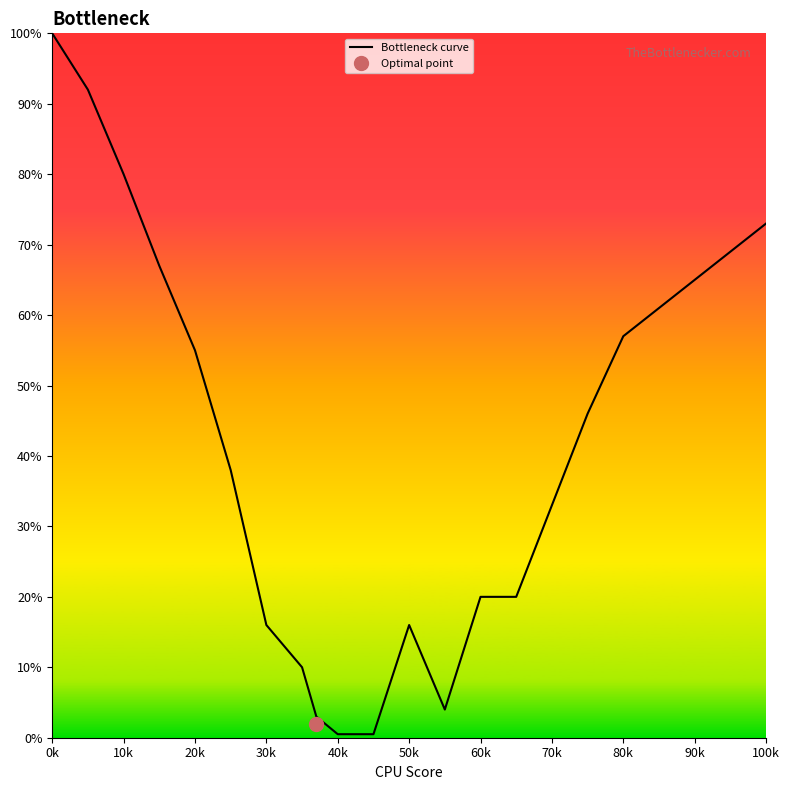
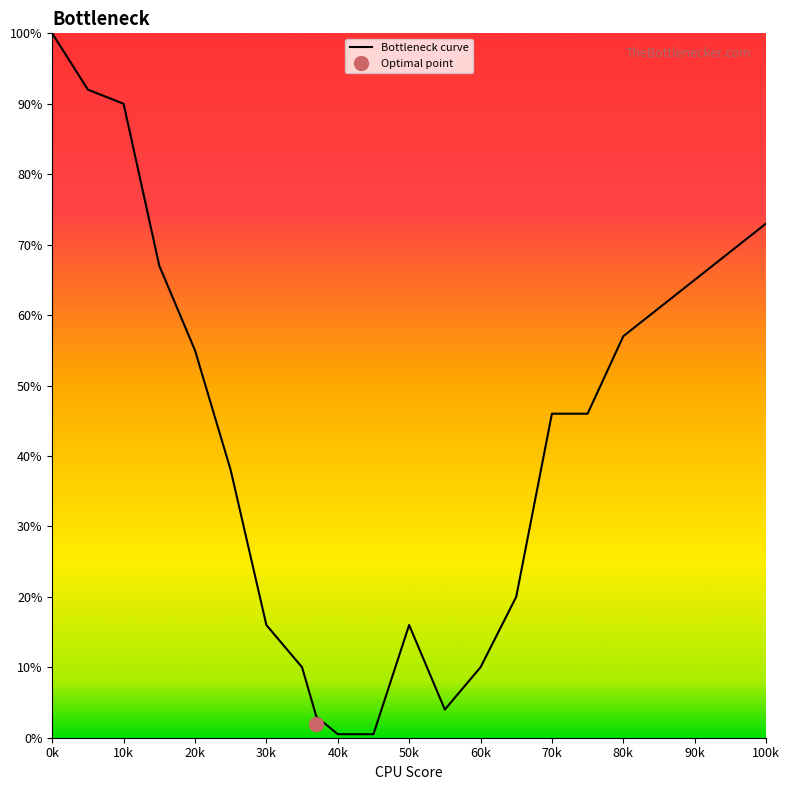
  {
    "Bottleneck curve": {
      "0k": "100%",
-     "10k": "80%",
+     "10k": "90%",
      "20k": "55%",
      "30k": "16%",
      "40k": "1%",
      "50k": "16%",
-     "60k": "20%",
-     "70k": "33%",
+     "60k": "10%",
+     "70k": "46%",
      "80k": "57%",
      "90k": "65%",
      "100k": "73%"
    }
  }
